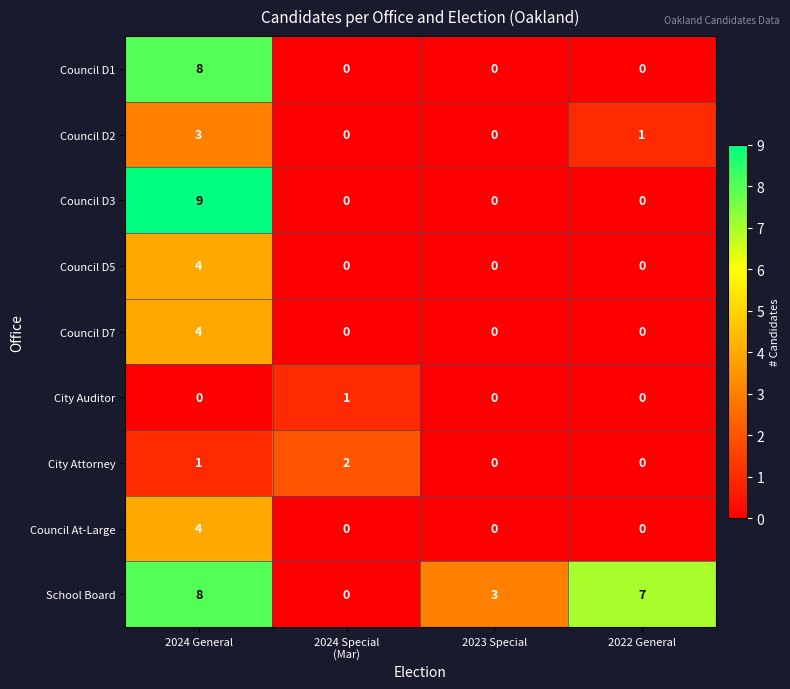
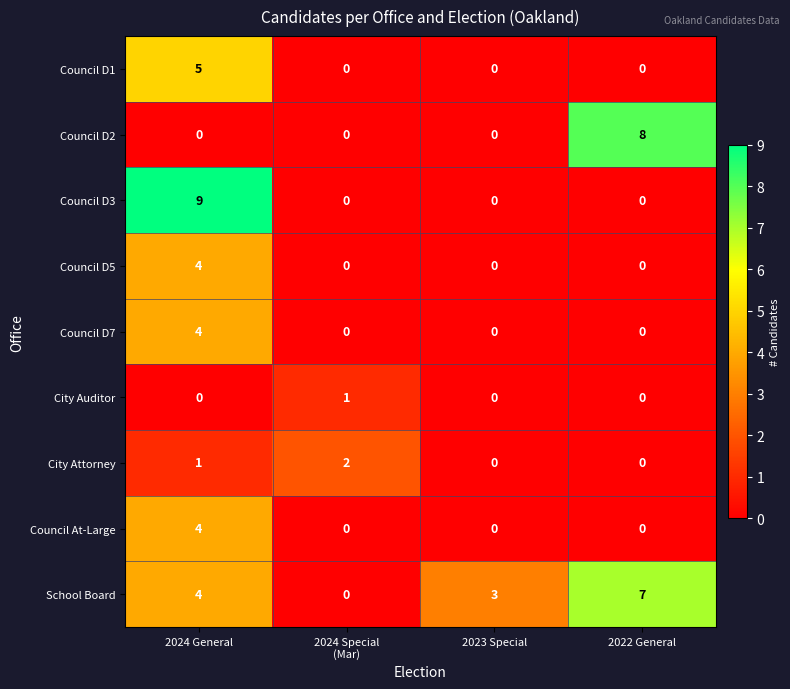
  {
    "Council D1": {
-     "2024 General": 8,
+     "2024 General": 5,
      "2024 Special (Mar)": 0,
      "2023 Special": 0,
      "2022 General": 0
    },
    "Council D2": {
-     "2024 General": 3,
+     "2024 General": 0,
      "2024 Special (Mar)": 0,
      "2023 Special": 0,
-     "2022 General": 1
+     "2022 General": 8
    },
    "Council D3": {
      "2024 General": 9,
      "2024 Special (Mar)": 0,
      "2023 Special": 0,
      "2022 General": 0
    },
    "Council D5": {
      "2024 General": 4,
      "2024 Special (Mar)": 0,
      "2023 Special": 0,
      "2022 General": 0
    },
    "Council D7": {
      "2024 General": 4,
      "2024 Special (Mar)": 0,
      "2023 Special": 0,
      "2022 General": 0
    },
    "City Auditor": {
      "2024 General": 0,
      "2024 Special (Mar)": 1,
      "2023 Special": 0,
      "2022 General": 0
    },
    "City Attorney": {
      "2024 General": 1,
      "2024 Special (Mar)": 2,
      "2023 Special": 0,
      "2022 General": 0
    },
    "Council At-Large": {
      "2024 General": 4,
      "2024 Special (Mar)": 0,
      "2023 Special": 0,
      "2022 General": 0
    },
    "School Board": {
-     "2024 General": 8,
+     "2024 General": 4,
      "2024 Special (Mar)": 0,
      "2023 Special": 3,
      "2022 General": 7
    }
  }
